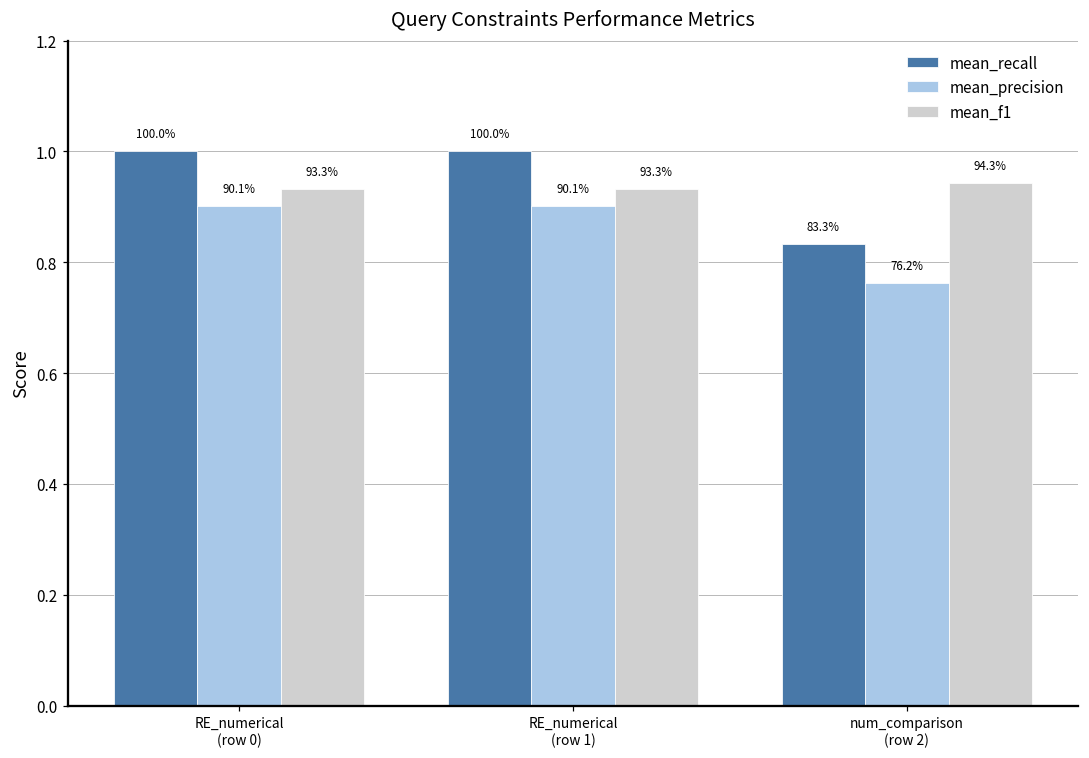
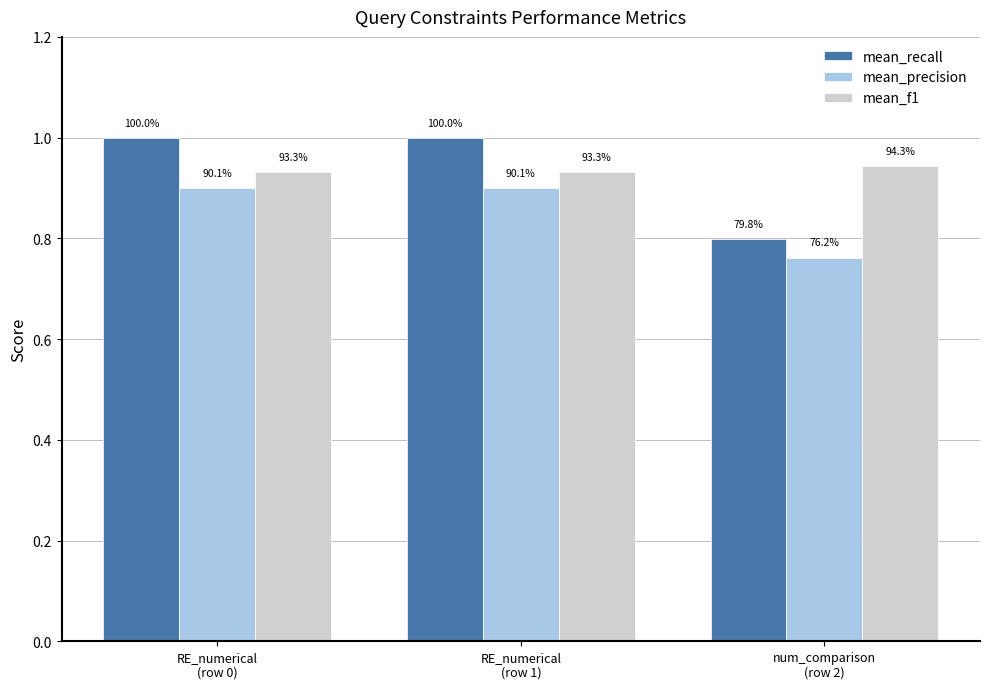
  {
    "mean_recall": {
      "RE_numerical (row 0)": "100.0%",
      "RE_numerical (row 1)": "100.0%",
-     "num_comparison (row 2)": "83.3%"
+     "num_comparison (row 2)": "79.8%"
    }
  }
